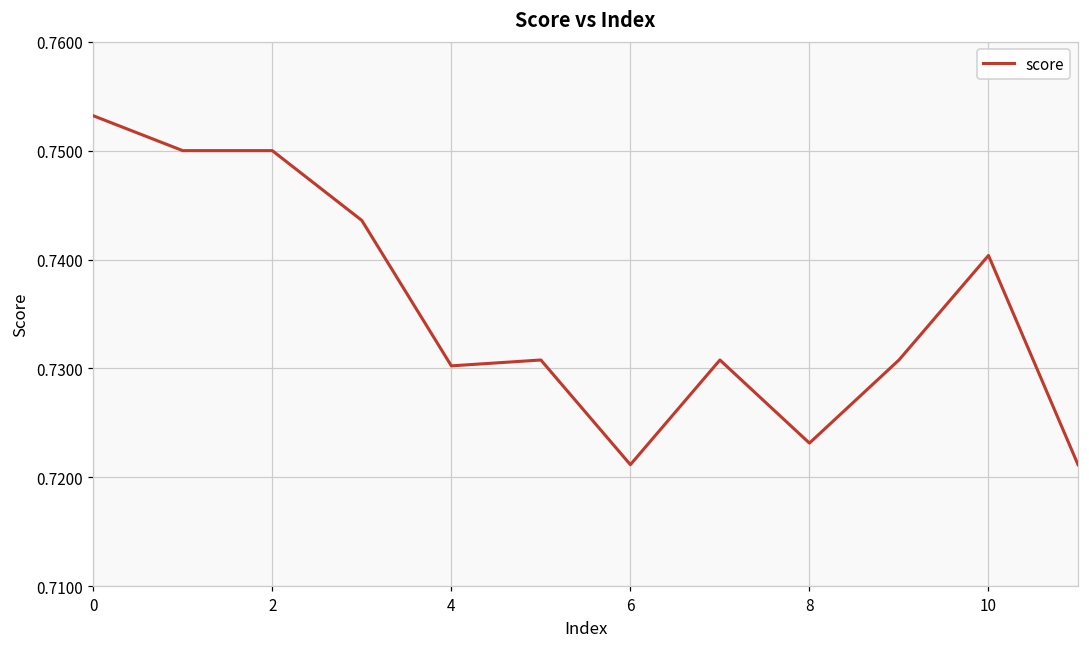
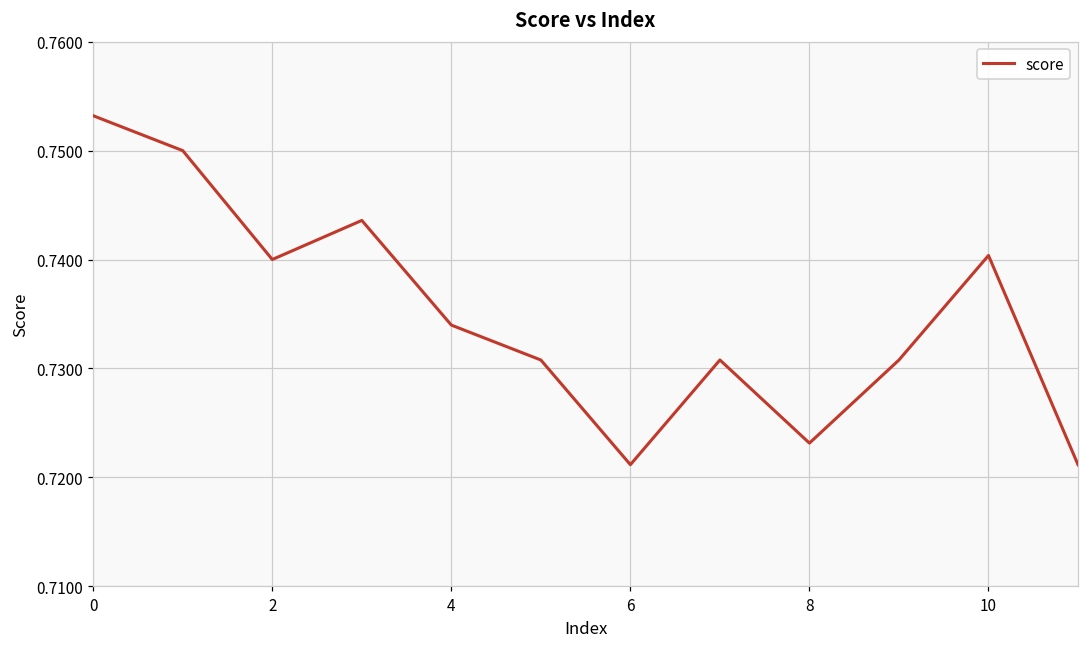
  {
    "0": 0.753,
-   "2": 0.75,
-   "4": 0.730,
+   "2": 0.74,
+   "4": 0.734,
    "6": 0.721,
    "8": 0.723,
    "10": 0.740
  }
